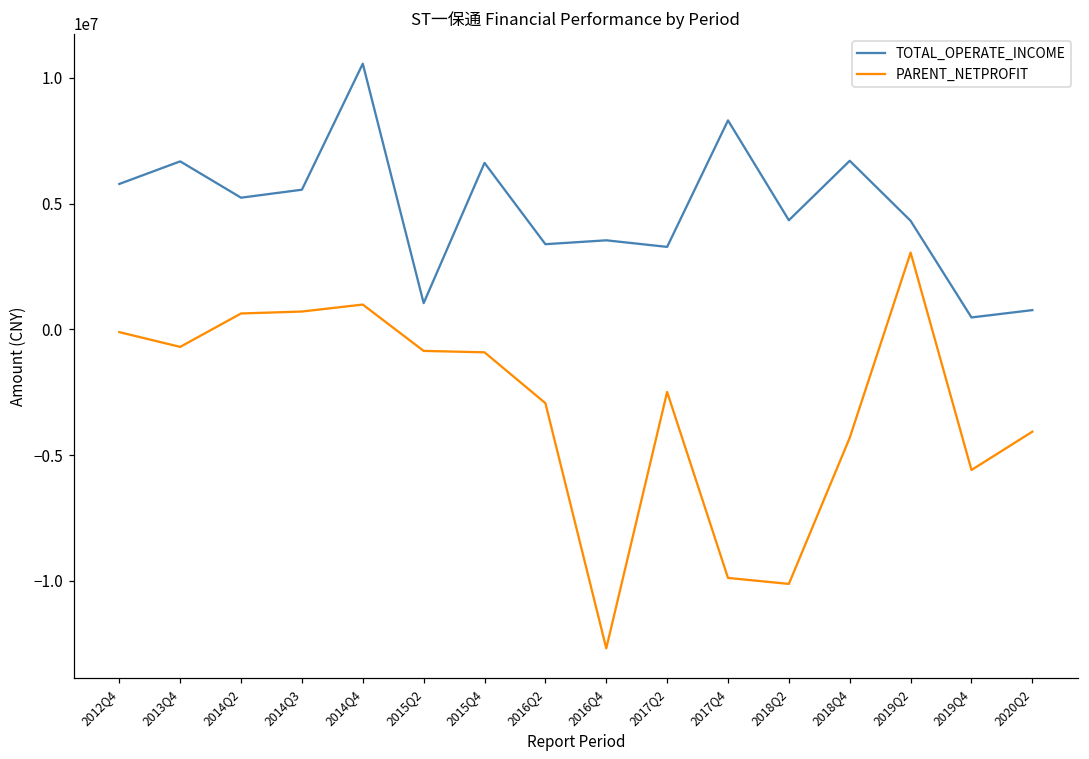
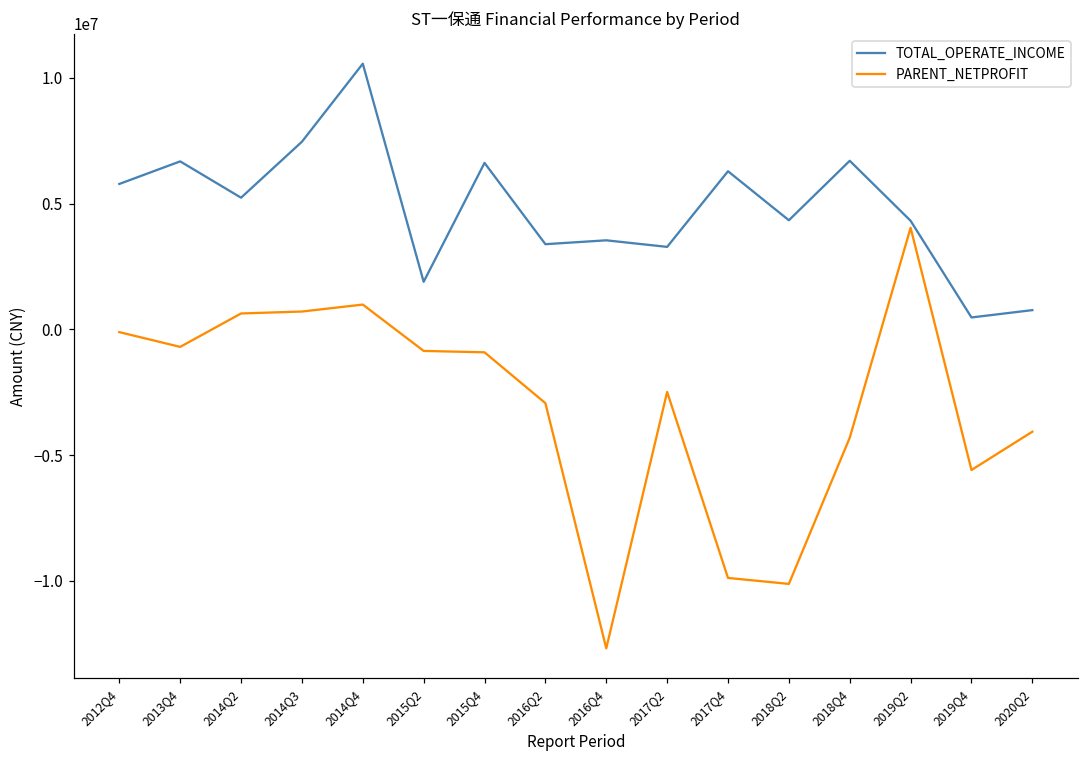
  {
    "TOTAL_OPERATE_INCOME": {
      "2012Q4": 5800000,
      "2013Q4": 6700000,
      "2014Q2": 5200000,
-     "2014Q3": 5600000,
+     "2014Q3": 7500000,
      "2014Q4": 10600000,
-     "2015Q2": 1000000,
+     "2015Q2": 1900000,
      "2015Q4": 6600000,
      "2016Q2": 3400000,
      "2016Q4": 3500000,
      "2017Q2": 3300000,
-     "2017Q4": 8300000,
+     "2017Q4": 6300000,
      "2018Q2": 4300000,
      "2018Q4": 6700000,
      "2019Q2": 4300000,
      "2019Q4": 500000,
      "2020Q2": 800000
    },
    "PARENT_NETPROFIT": {
      "2012Q4": -100000,
      "2013Q4": -700000,
      "2014Q2": 600000,
      "2014Q3": 700000,
      "2014Q4": 1000000,
      "2015Q2": -900000,
      "2015Q4": -900000,
      "2016Q2": -2900000,
      "2016Q4": -12700000,
      "2017Q2": -2500000,
      "2017Q4": -9900000,
      "2018Q2": -10100000,
      "2018Q4": -4300000,
-     "2019Q2": 3100000,
+     "2019Q2": 4000000,
      "2019Q4": -5600000,
      "2020Q2": -4100000
    }
  }
